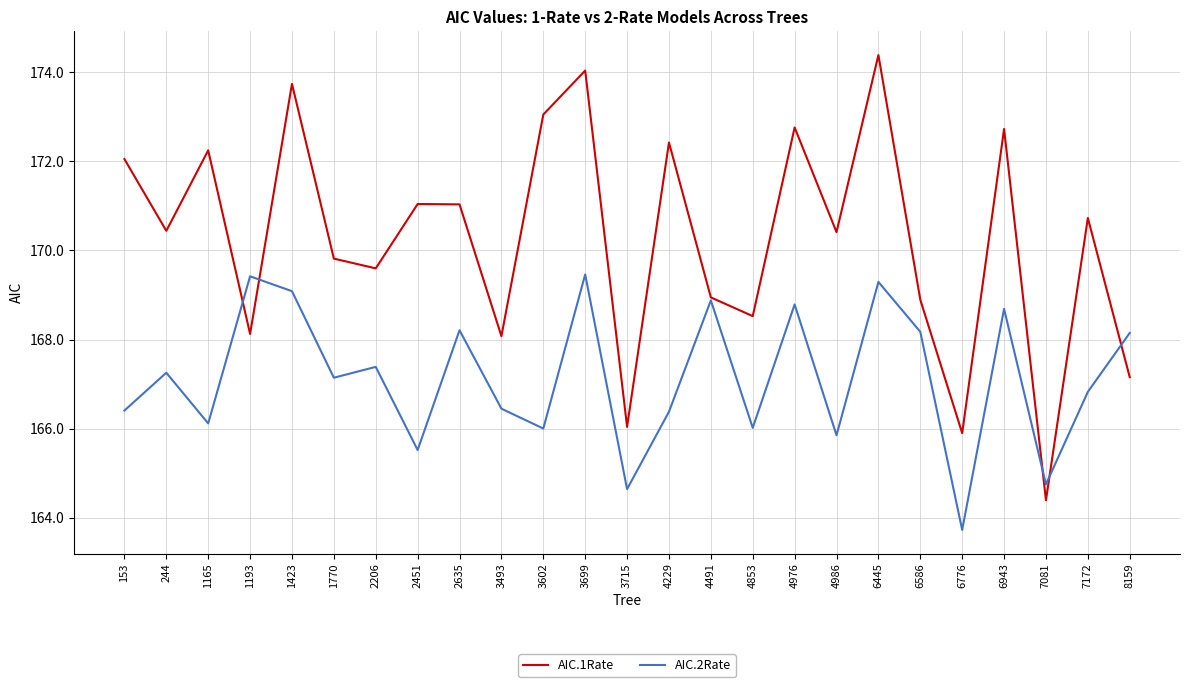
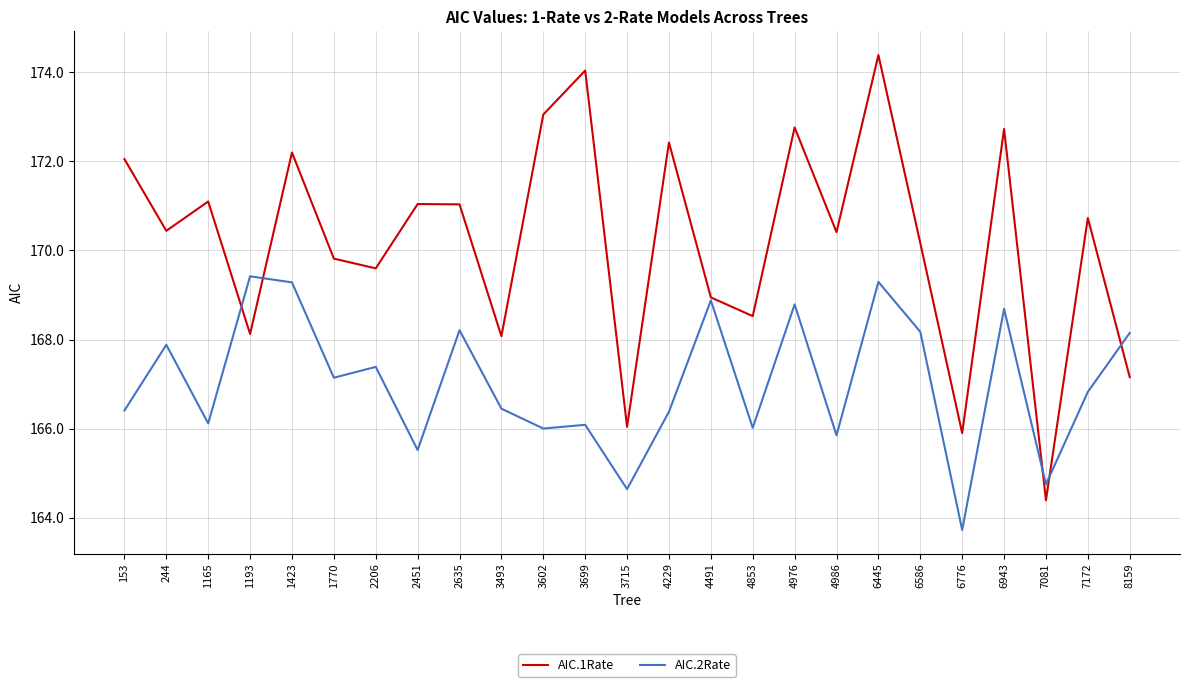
  {
    "AIC.1Rate": {
      "153": 172.1,
      "244": 170.4,
-     "1165": 172.2,
+     "1165": 171.1,
      "1193": 168.1,
-     "1423": 173.7,
+     "1423": 172.2,
      "1770": 169.8,
      "2206": 169.6,
      "2451": 171.0,
      "2635": 171.0,
      "3493": 168.1,
      "3602": 173.1,
      "3699": 174.0,
      "3715": 166.0,
      "4229": 172.4,
      "4491": 168.9,
      "4853": 168.5,
      "4976": 172.8,
      "4986": 170.4,
      "6445": 174.4,
-     "6586": 168.9,
+     "6586": 170.2,
      "6776": 165.9,
      "6943": 172.7,
      "7081": 164.4,
      "7172": 170.7,
      "8159": 167.2
    },
    "AIC.2Rate": {
      "153": 166.4,
-     "244": 167.3,
+     "244": 167.9,
      "1165": 166.1,
      "1193": 169.4,
-     "1423": 169.1,
+     "1423": 169.3,
      "1770": 167.1,
      "2206": 167.4,
      "2451": 165.5,
      "2635": 168.2,
      "3493": 166.4,
      "3602": 166.0,
-     "3699": 169.5,
+     "3699": 166.1,
      "3715": 164.6,
      "4229": 166.4,
      "4491": 168.9,
      "4853": 166.0,
      "4976": 168.8,
      "4986": 165.9,
      "6445": 169.3,
      "6586": 168.2,
      "6776": 163.7,
      "6943": 168.7,
      "7081": 164.7,
      "7172": 166.8,
      "8159": 168.1
    }
  }
